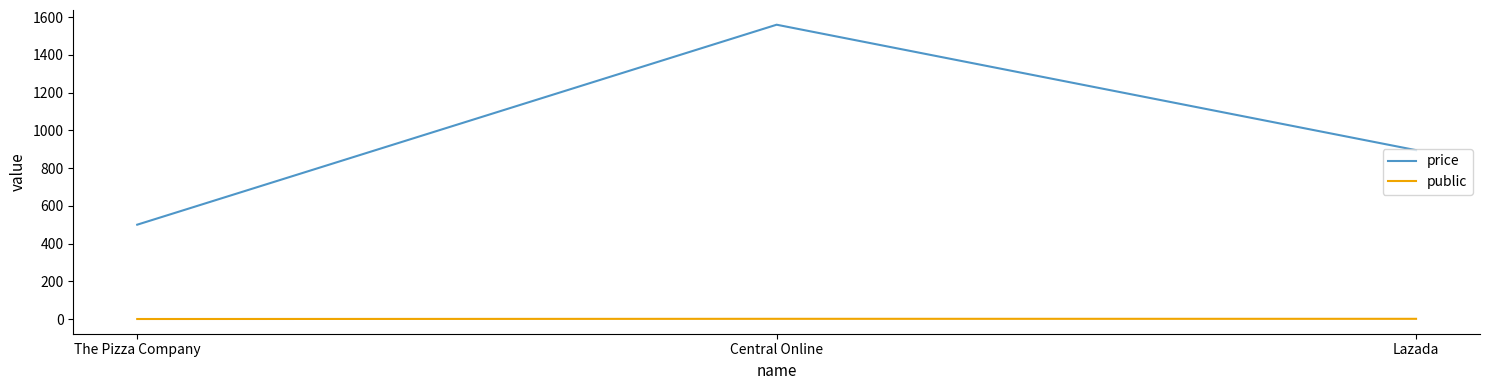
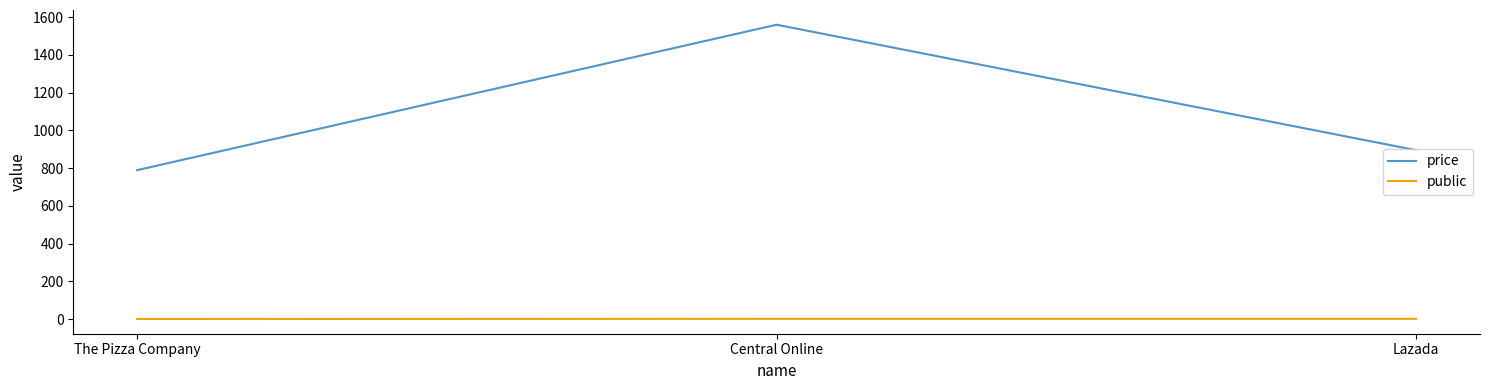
  {
    "price": {
-     "The Pizza Company": 500,
+     "The Pizza Company": 790,
      "Central Online": 1560
    },
    "public": {
      "The Pizza Company": 0,
      "Central Online": 0,
      "Lazada": 0
    }
  }
